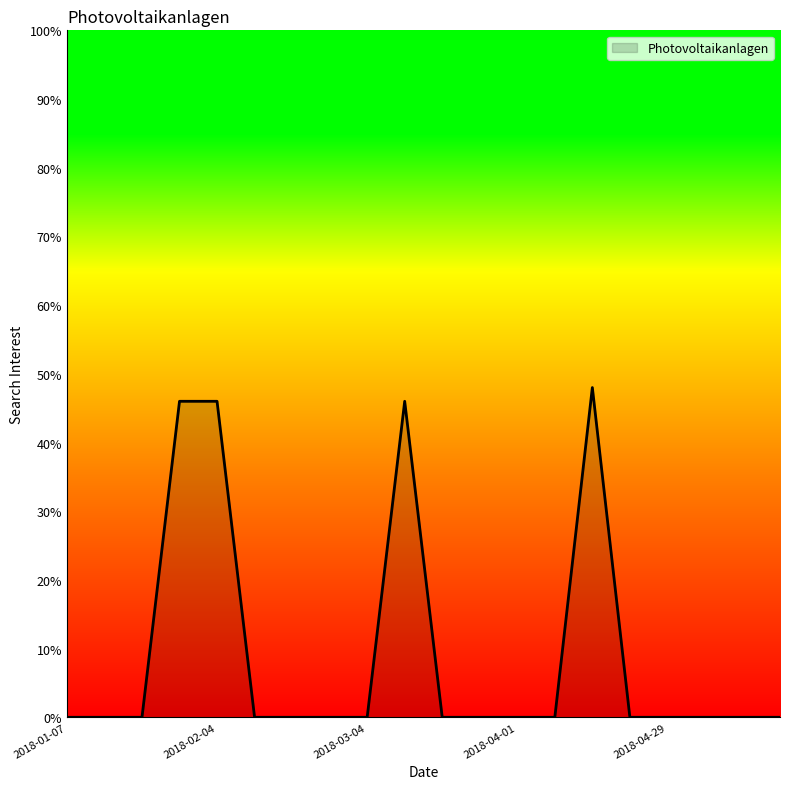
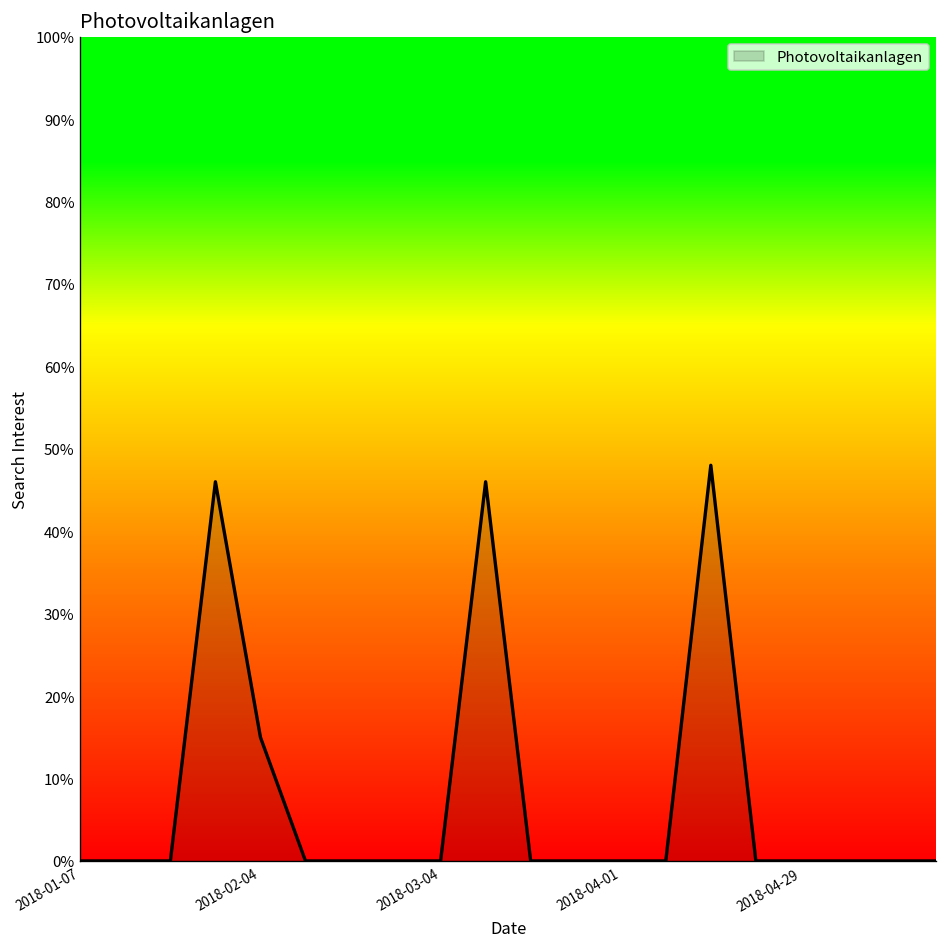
  {
    "2018-01-07": "0%",
-   "2018-02-04": "46%",
+   "2018-02-04": "15%",
    "2018-03-04": "0%",
    "2018-04-01": "0%",
    "2018-04-29": "0%"
  }
